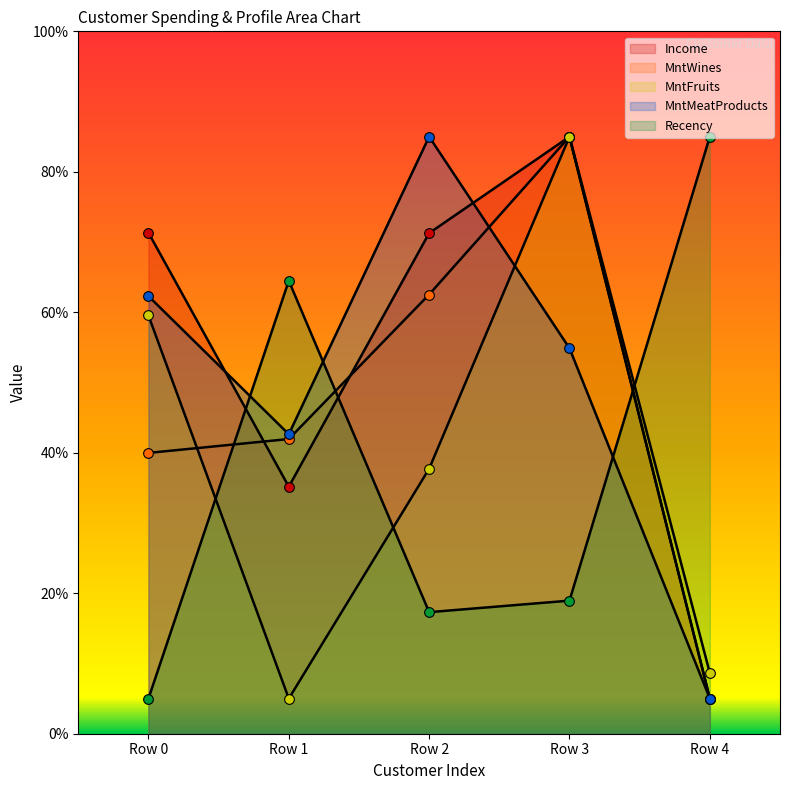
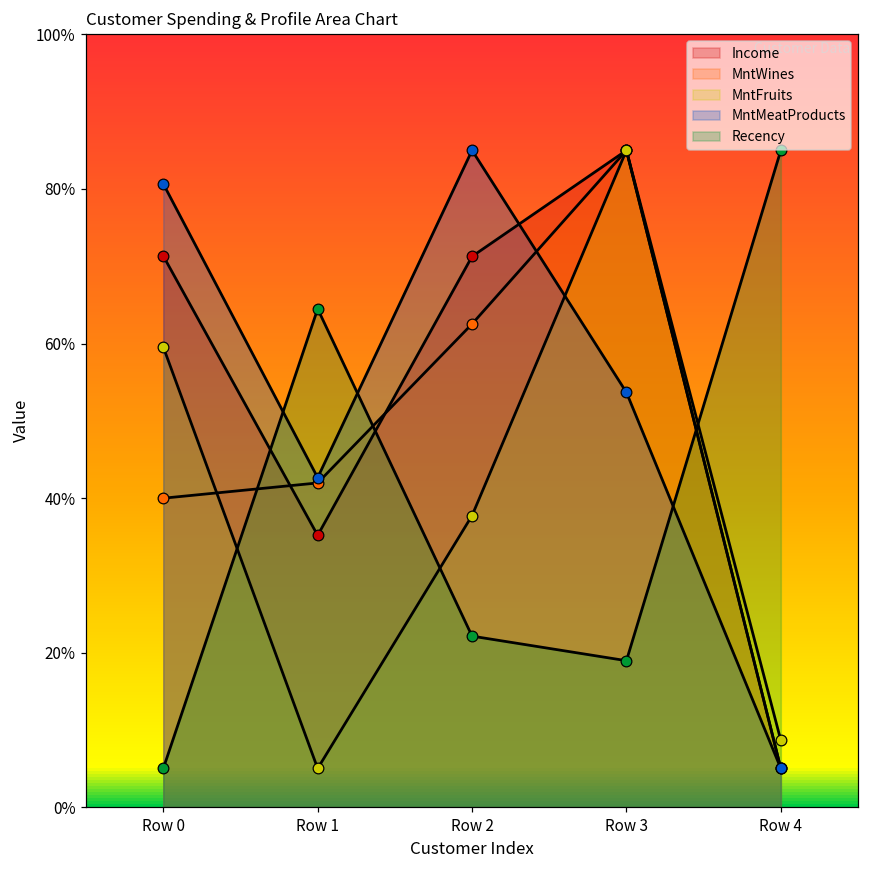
  {
    "MntMeatProducts": {
-     "Row 0": "62%",
+     "Row 0": "81%",
      "Row 1": "43%",
      "Row 2": "85%",
-     "Row 3": "55%"
+     "Row 3": "54%"
    },
    "Recency": {
      "Row 0": "5%",
      "Row 1": "64%",
-     "Row 2": "17%",
+     "Row 2": "22%",
      "Row 3": "19%"
    }
  }
